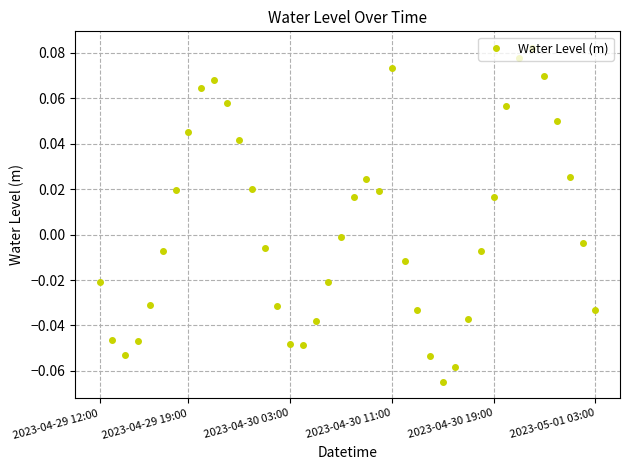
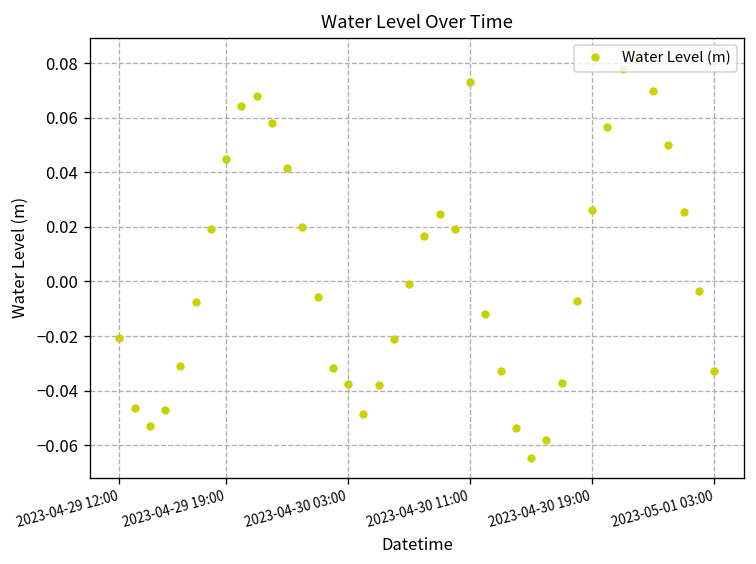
  {
    "2023-04-29 12:00": -0.021,
    "2023-04-29 19:00": 0.045,
-   "2023-04-30 03:00": -0.048,
+   "2023-04-30 03:00": -0.038,
    "2023-04-30 11:00": 0.073,
-   "2023-04-30 19:00": 0.017,
+   "2023-04-30 19:00": 0.026,
    "2023-05-01 03:00": -0.033
  }
